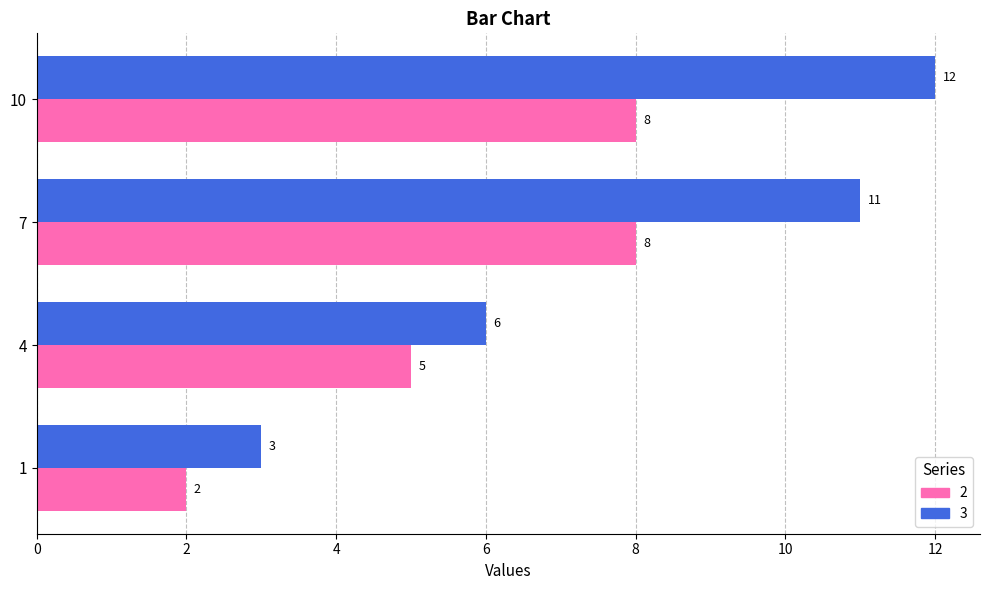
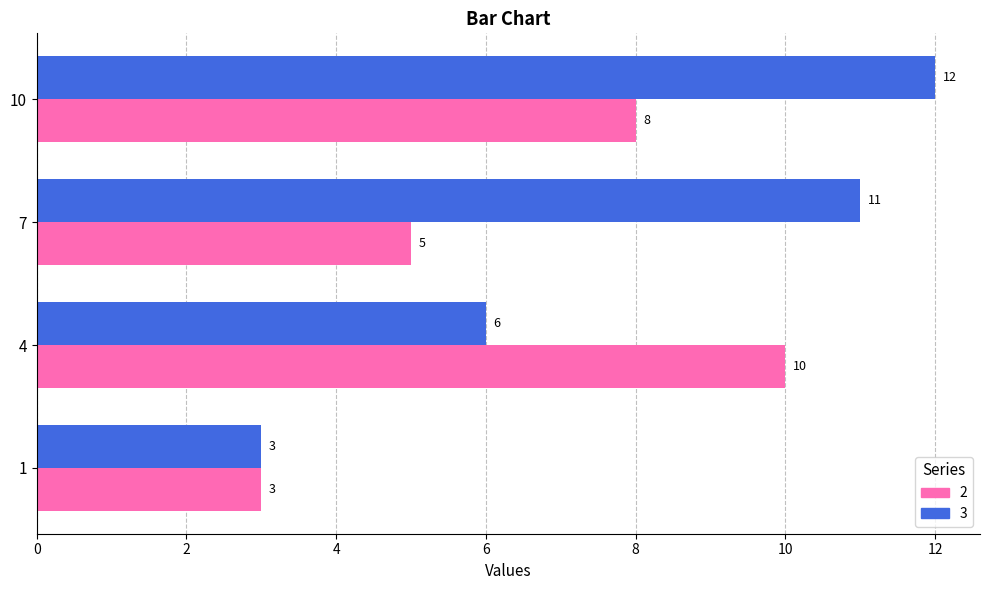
  {
    "2": {
      "10": 8,
-     "7": 8,
-     "4": 5,
-     "1": 2
+     "7": 5,
+     "4": 10,
+     "1": 3
    },
    "3": {
      "10": 12,
      "7": 11,
      "4": 6,
      "1": 3
    }
  }
